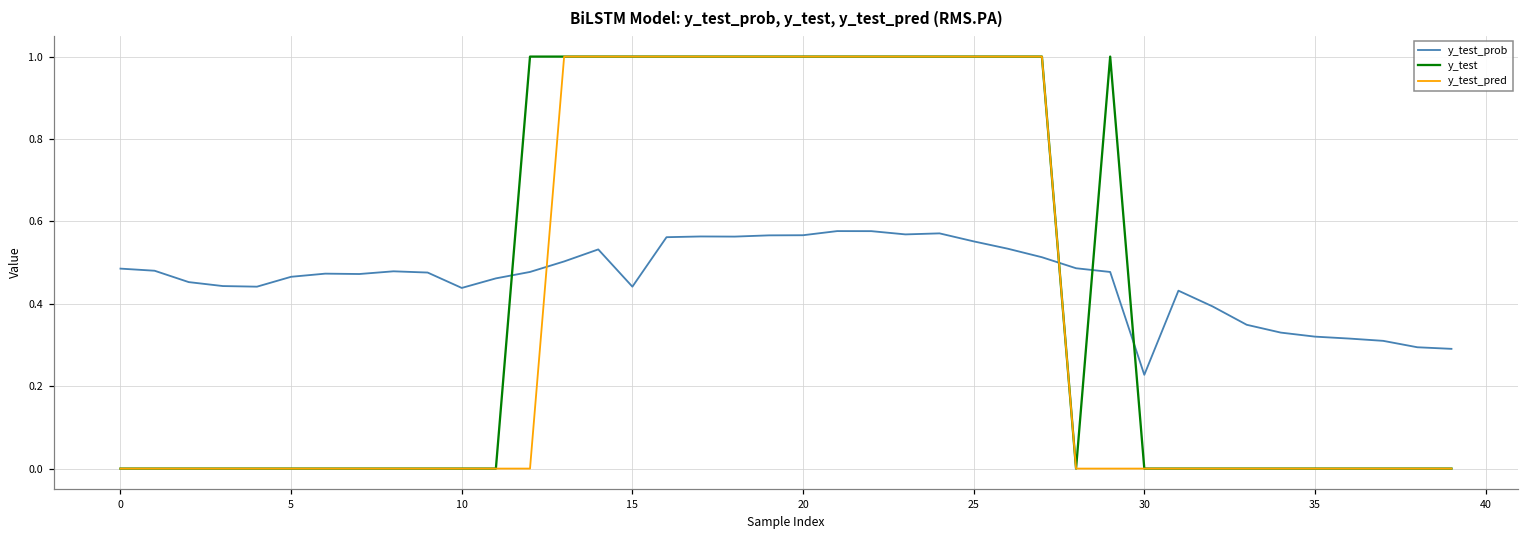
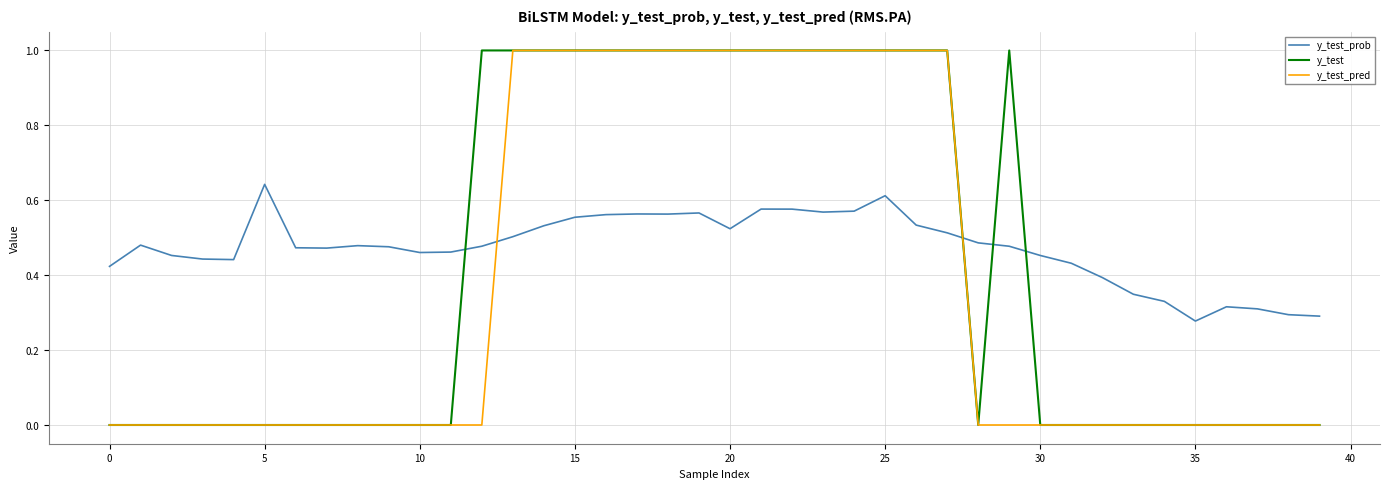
  {
    "y_test_prob": {
-     "0": 0.49,
-     "5": 0.47,
-     "10": 0.44,
-     "15": 0.44,
-     "20": 0.57,
-     "25": 0.55,
-     "30": 0.23,
-     "35": 0.32
+     "0": 0.42,
+     "5": 0.64,
+     "10": 0.46,
+     "15": 0.55,
+     "20": 0.52,
+     "25": 0.61,
+     "30": 0.45,
+     "35": 0.28
    }
  }
